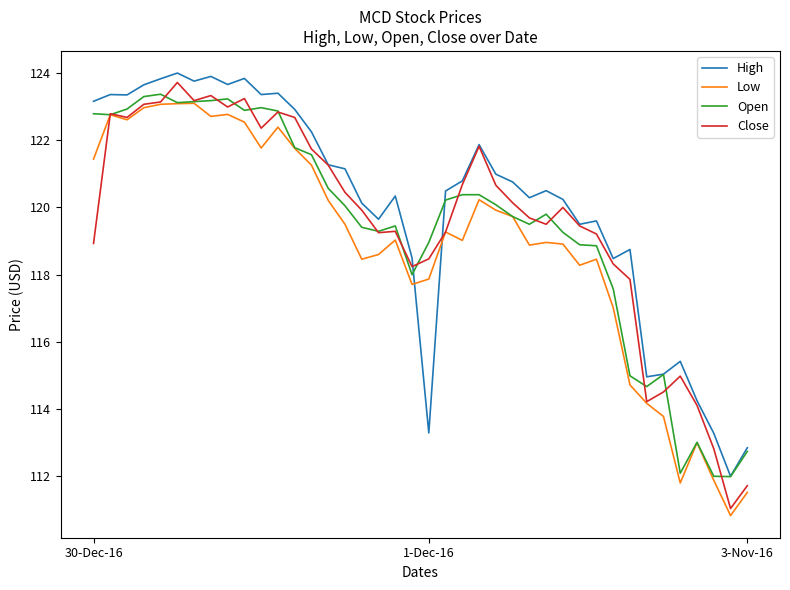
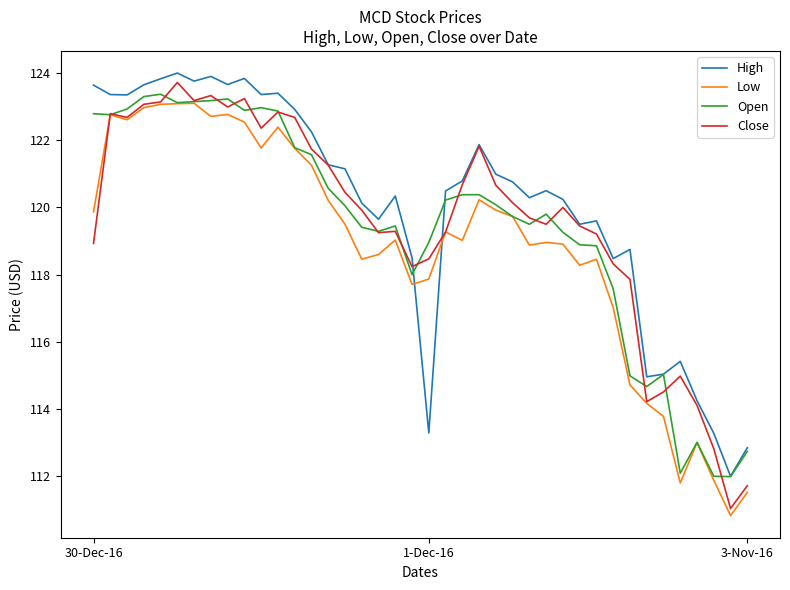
  {
    "High": {
-     "30-Dec-16": 123.2,
+     "30-Dec-16": 123.6,
      "1-Dec-16": 113.3,
      "3-Nov-16": 112.9
    },
    "Low": {
-     "30-Dec-16": 121.4,
+     "30-Dec-16": 119.9,
      "1-Dec-16": 117.9,
      "3-Nov-16": 111.5
    },
    "Open": {
      "30-Dec-16": 122.8,
      "1-Dec-16": 119.0,
      "3-Nov-16": 112.7
    },
    "Close": {
      "30-Dec-16": 118.9,
      "1-Dec-16": 118.5,
      "3-Nov-16": 111.7
    }
  }
